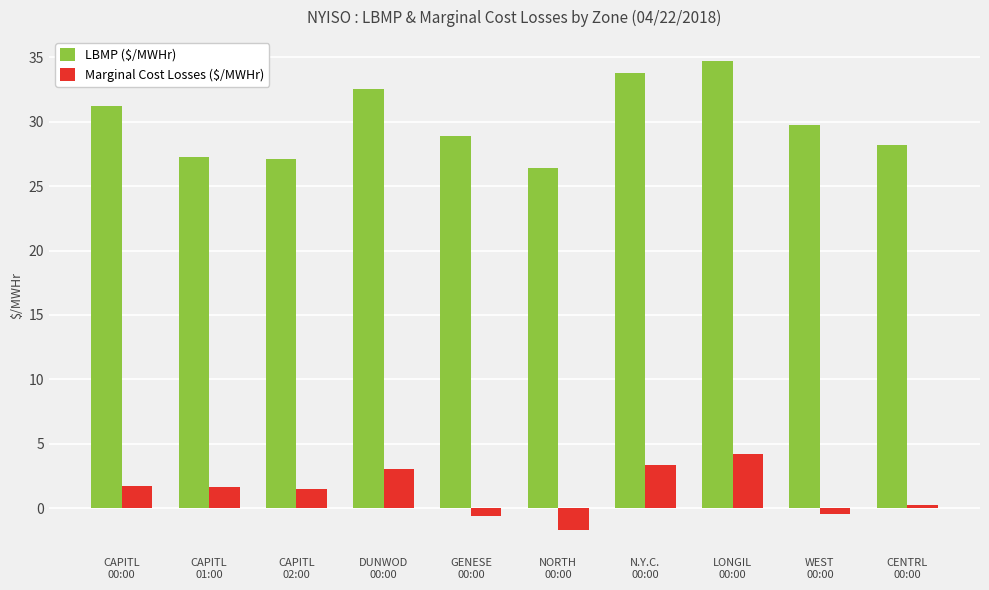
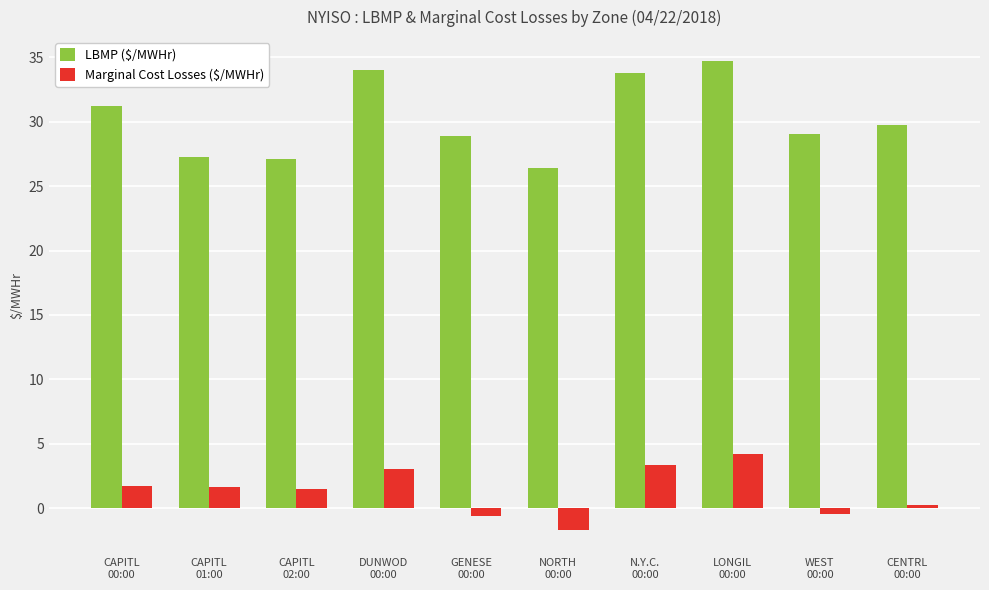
  {
    "LBMP ($/MWHr)": {
      "CAPITL 00:00": 31.3,
      "CAPITL 01:00": 27.3,
      "CAPITL 02:00": 27.1,
-     "DUNWOD 00:00": 32.5,
+     "DUNWOD 00:00": 34.0,
      "GENESE 00:00": 28.9,
      "NORTH 00:00": 26.4,
      "N.Y.C. 00:00": 33.8,
      "LONGIL 00:00": 34.8,
-     "WEST 00:00": 29.7,
-     "CENTRL 00:00": 28.2
+     "WEST 00:00": 29.0,
+     "CENTRL 00:00": 29.8
    },
    "Marginal Cost Losses ($/MWHr)": {
      "CAPITL 00:00": 1.7,
      "CAPITL 01:00": 1.6,
      "CAPITL 02:00": 1.5,
      "DUNWOD 00:00": 3.0,
      "GENESE 00:00": -0.6,
      "NORTH 00:00": -1.7,
      "N.Y.C. 00:00": 3.4,
      "LONGIL 00:00": 4.2,
      "WEST 00:00": -0.5,
      "CENTRL 00:00": 0.3
    }
  }
